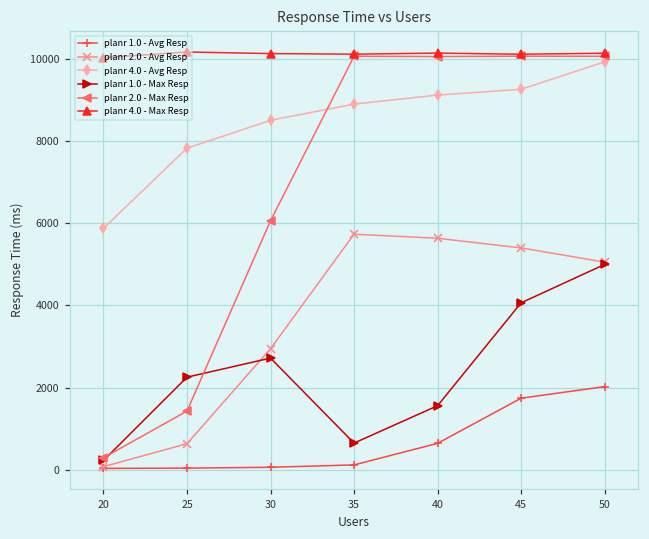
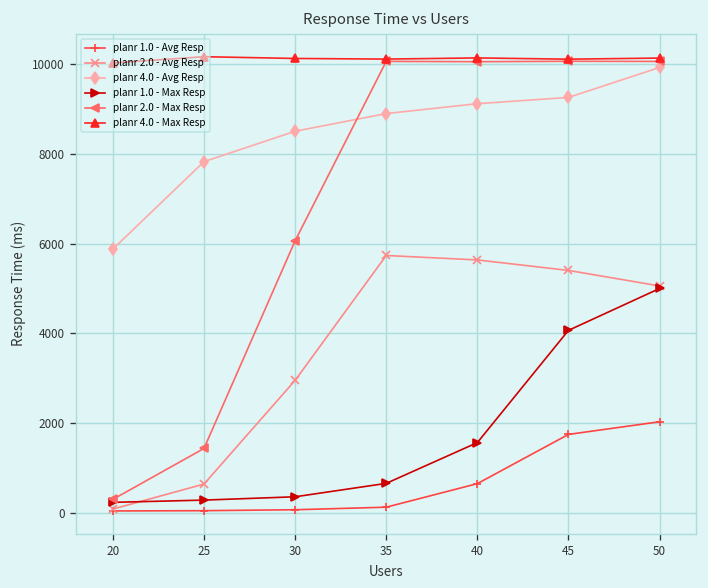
  {
    "planr 1.0 - Max Resp": {
-     "25": 2300,
-     "30": 2700,
+     "25": 300,
+     "30": 400,
      "35": 700,
      "40": 1600,
      "45": 4100
    }
  }
